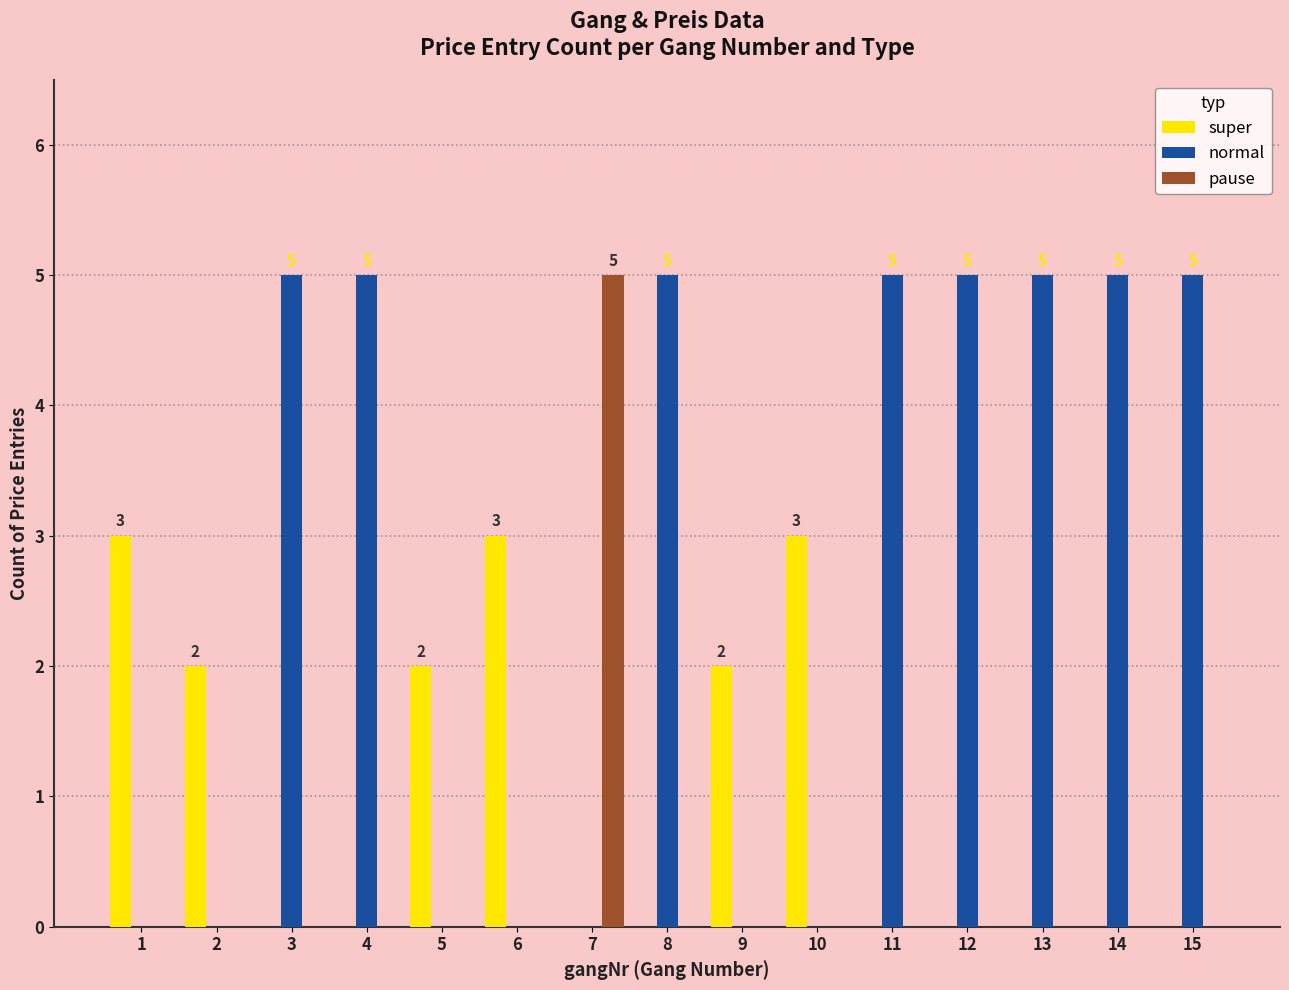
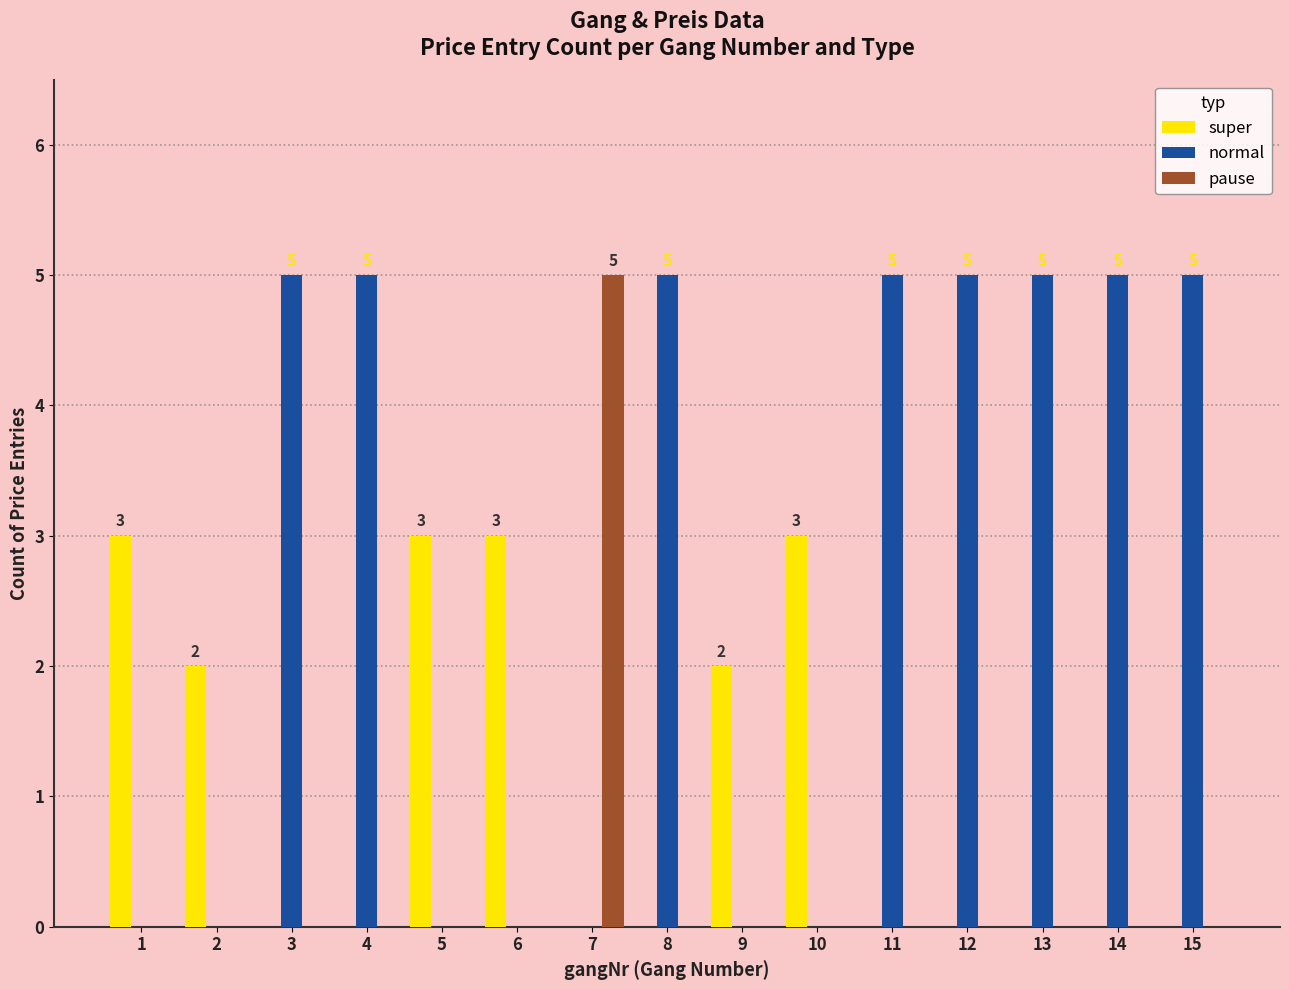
  {
    "super": {
      "1": 3,
      "2": 2,
-     "5": 2,
+     "5": 3,
      "6": 3,
      "9": 2,
      "10": 3
    },
    "normal": {
      "3": 5,
      "4": 5,
      "8": 5,
      "11": 5,
      "12": 5,
      "13": 5,
      "14": 5,
      "15": 5
    },
    "pause": {
      "7": 5
    }
  }
